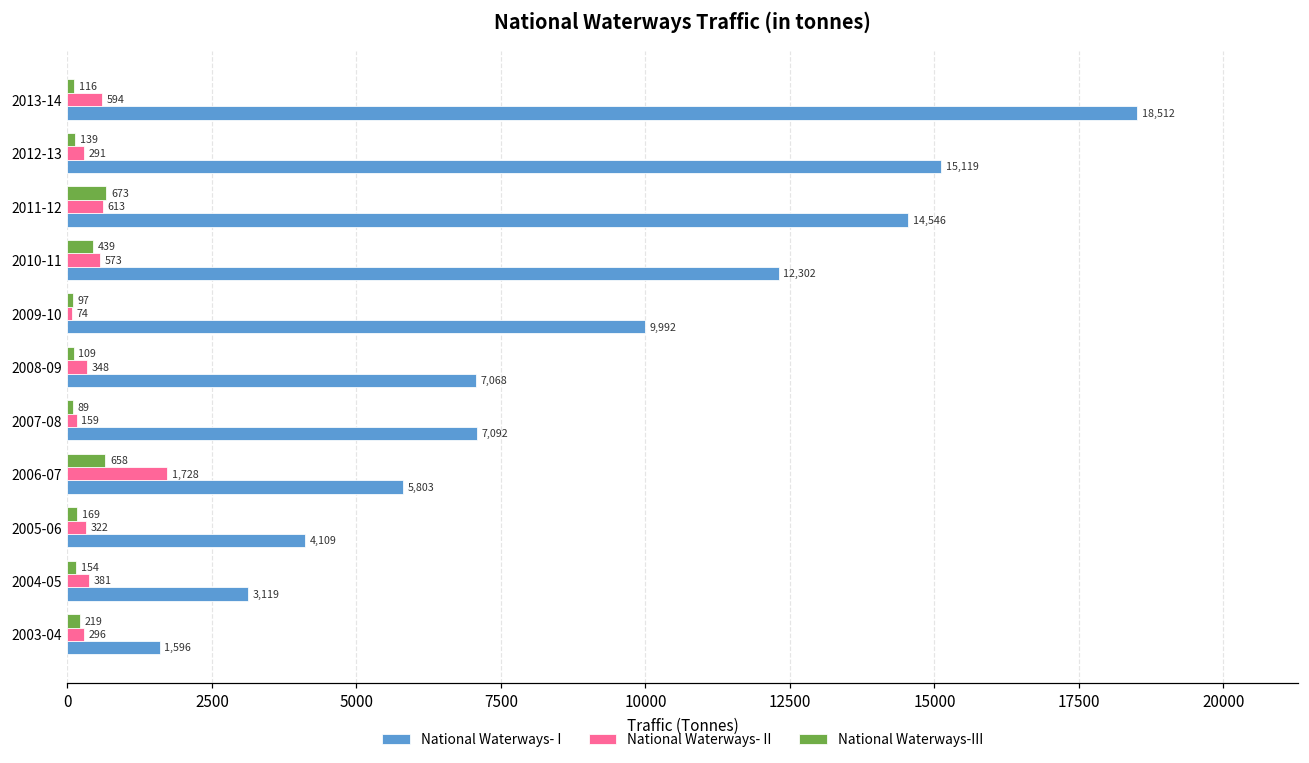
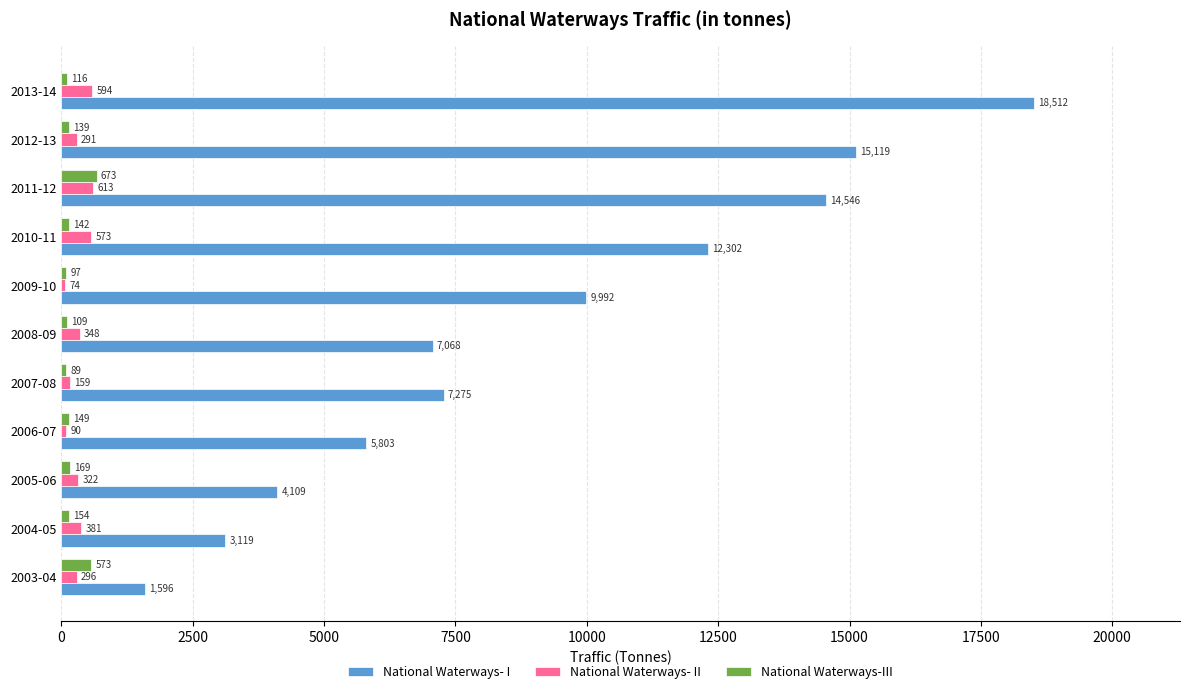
  {
    "National Waterways- I": {
      "2013-14": "18,512",
      "2012-13": "15,119",
      "2011-12": "14,546",
      "2010-11": "12,302",
      "2009-10": "9,992",
      "2008-09": "7,068",
-     "2007-08": "7,092",
+     "2007-08": "7,275",
      "2006-07": "5,803",
      "2005-06": "4,109",
      "2004-05": "3,119",
      "2003-04": "1,596"
    },
    "National Waterways- II": {
      "2013-14": "594",
      "2012-13": "291",
      "2011-12": "613",
      "2010-11": "573",
      "2009-10": "74",
      "2008-09": "348",
      "2007-08": "159",
-     "2006-07": "1,728",
+     "2006-07": "90",
      "2005-06": "322",
      "2004-05": "381",
      "2003-04": "296"
    },
    "National Waterways-III": {
      "2013-14": "116",
      "2012-13": "139",
      "2011-12": "673",
-     "2010-11": "439",
+     "2010-11": "142",
      "2009-10": "97",
      "2008-09": "109",
      "2007-08": "89",
-     "2006-07": "658",
+     "2006-07": "149",
      "2005-06": "169",
      "2004-05": "154",
-     "2003-04": "219"
+     "2003-04": "573"
    }
  }
